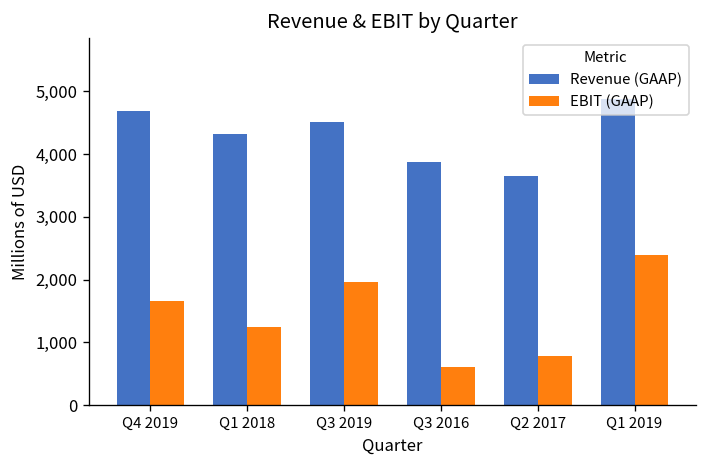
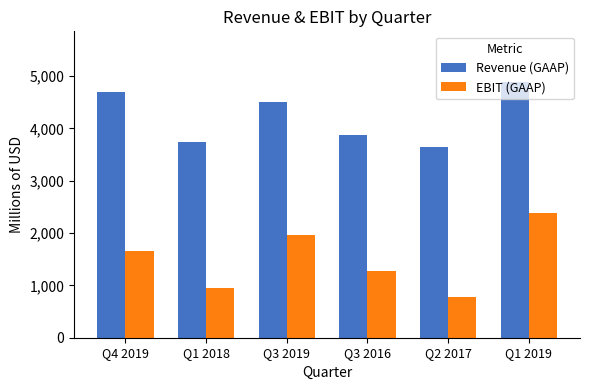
  {
    "Revenue (GAAP)": {
      "Q4 2019": "4,700",
-     "Q1 2018": "4,300",
+     "Q1 2018": "3,700",
      "Q3 2019": "4,500",
      "Q3 2016": "3,900",
      "Q2 2017": "3,600"
    },
    "EBIT (GAAP)": {
      "Q4 2019": "1,700",
-     "Q1 2018": "1,200",
+     "Q1 2018": "900",
      "Q3 2019": "2,000",
-     "Q3 2016": "600",
+     "Q3 2016": "1,300",
      "Q2 2017": "800",
      "Q1 2019": "2,400"
    }
  }
